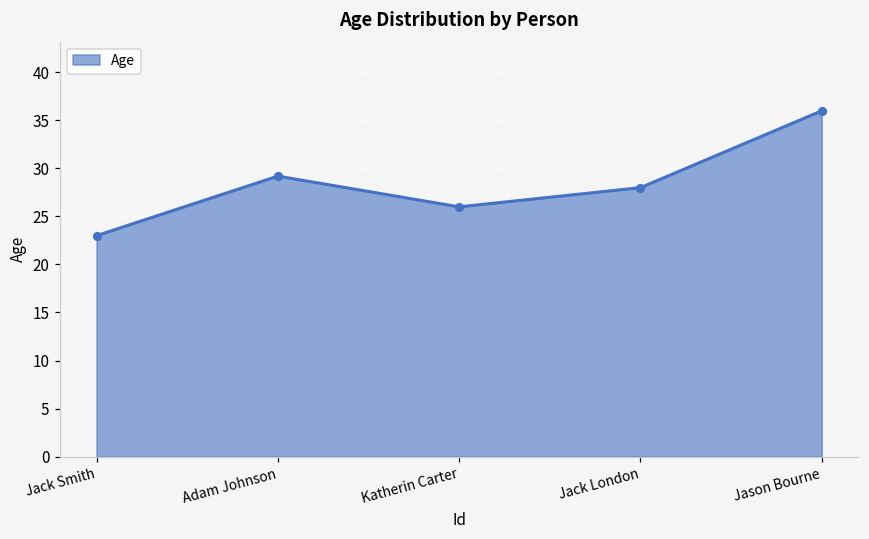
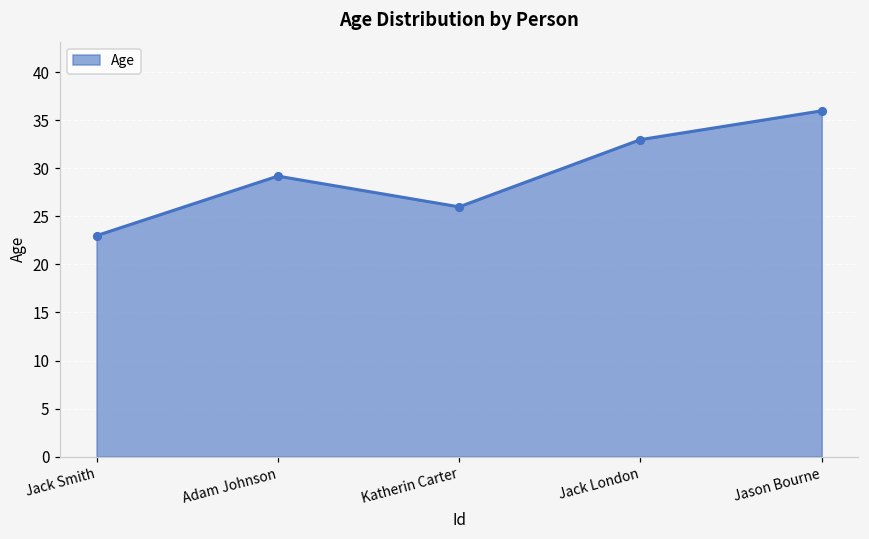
  {
    "Jack Smith": 23,
    "Adam Johnson": 29,
    "Katherin Carter": 26,
-   "Jack London": 28,
+   "Jack London": 33,
    "Jason Bourne": 36
  }
